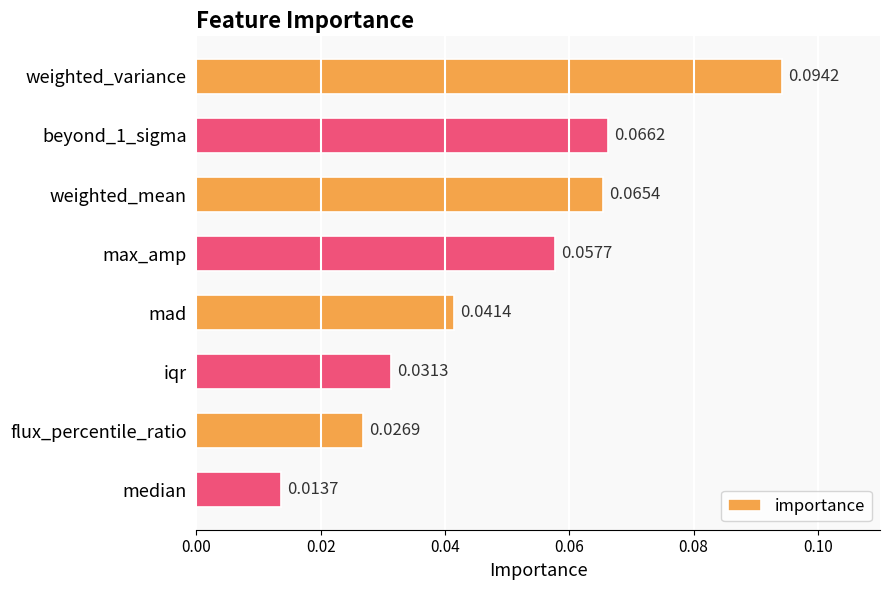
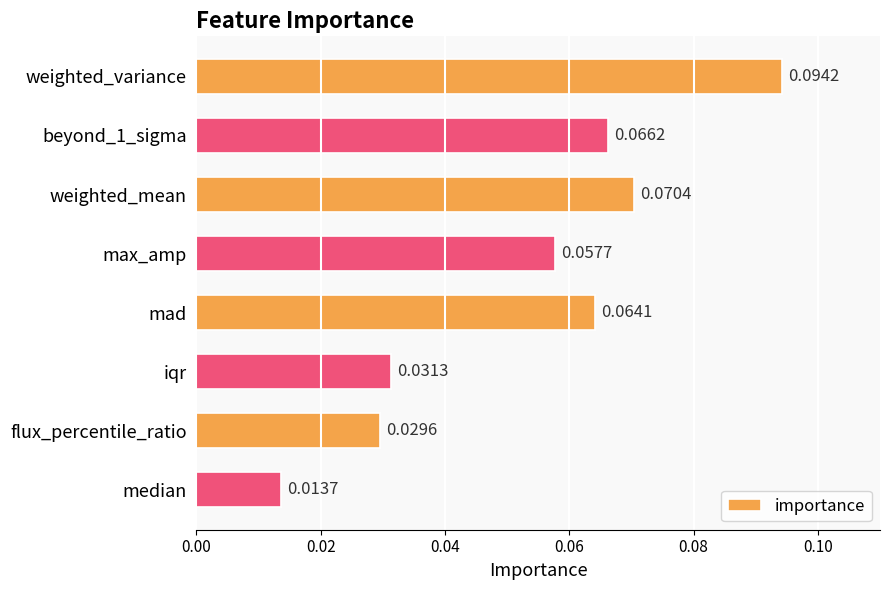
  {
    "weighted_variance": 0.0942,
    "beyond_1_sigma": 0.0662,
-   "weighted_mean": 0.0654,
+   "weighted_mean": 0.0704,
    "max_amp": 0.0577,
-   "mad": 0.0414,
+   "mad": 0.0641,
    "iqr": 0.0313,
-   "flux_percentile_ratio": 0.0269,
+   "flux_percentile_ratio": 0.0296,
    "median": 0.0137
  }
